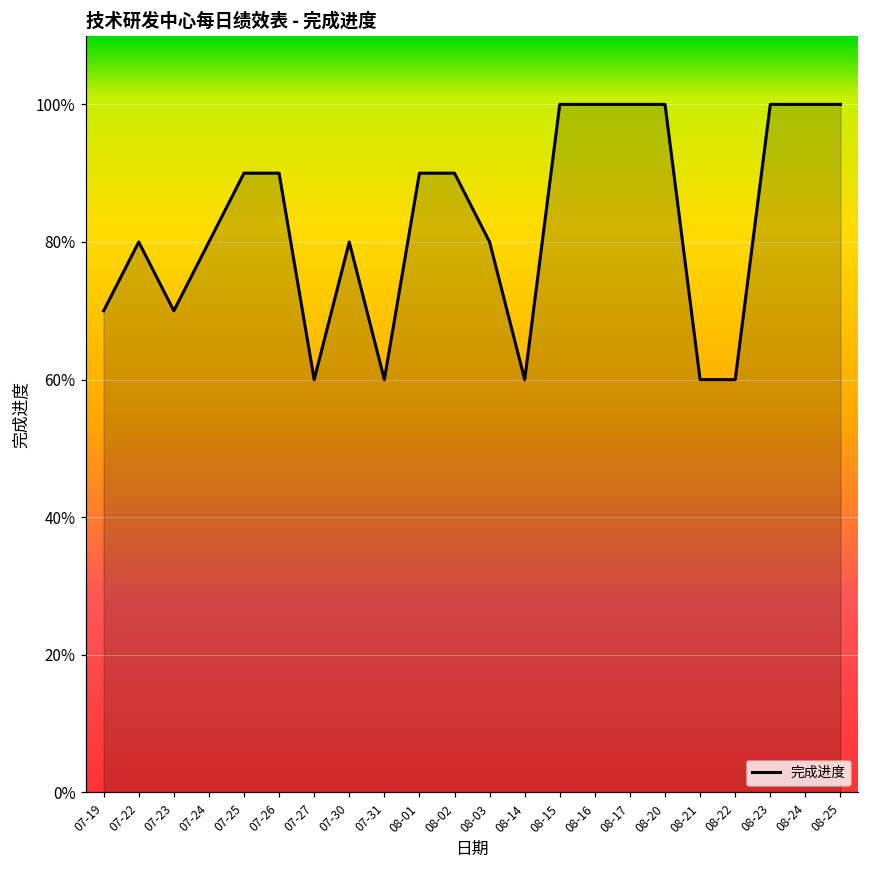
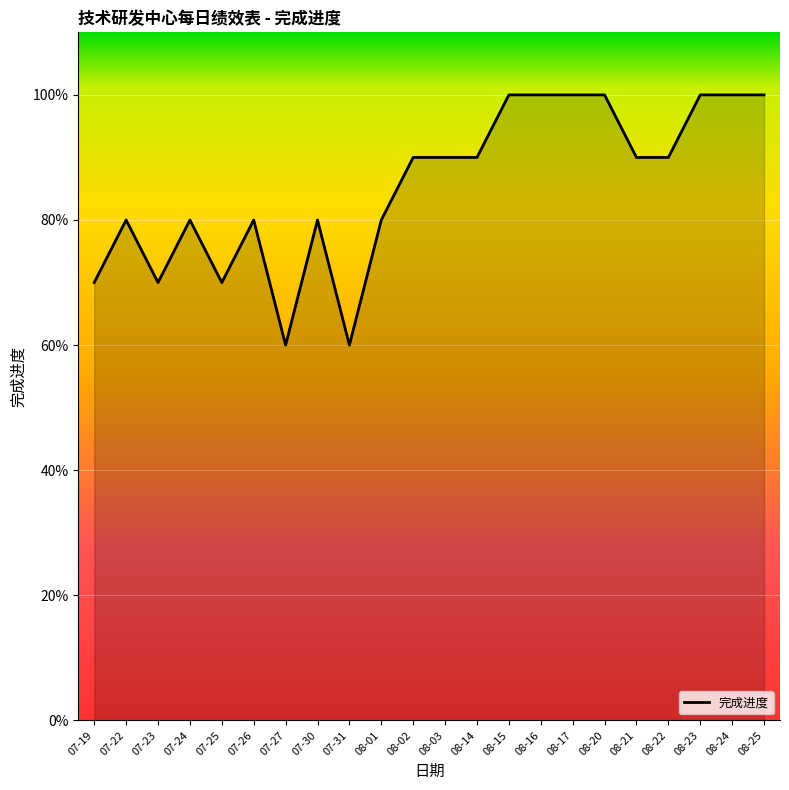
  {
    "07-19": "70%",
    "07-22": "80%",
    "07-23": "70%",
    "07-24": "80%",
-   "07-25": "90%",
-   "07-26": "90%",
+   "07-25": "70%",
+   "07-26": "80%",
    "07-27": "60%",
    "07-30": "80%",
    "07-31": "60%",
-   "08-01": "90%",
+   "08-01": "80%",
    "08-02": "90%",
-   "08-03": "80%",
-   "08-14": "60%",
+   "08-03": "90%",
+   "08-14": "90%",
    "08-15": "100%",
    "08-16": "100%",
    "08-17": "100%",
    "08-20": "100%",
-   "08-21": "60%",
-   "08-22": "60%",
+   "08-21": "90%",
+   "08-22": "90%",
    "08-23": "100%",
    "08-24": "100%",
    "08-25": "100%"
  }
